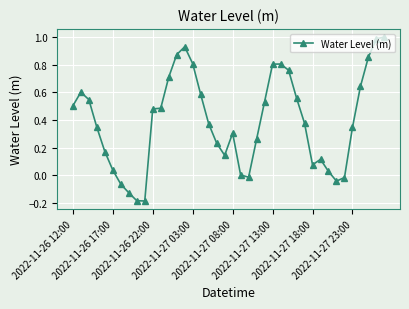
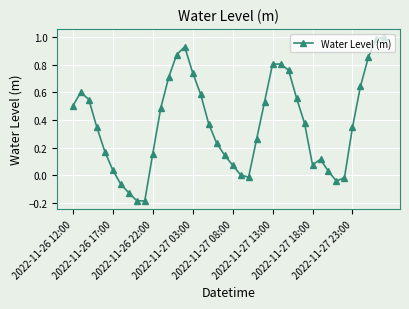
  {
    "2022-11-26 12:00": 0.50,
    "2022-11-26 17:00": 0.04,
-   "2022-11-26 22:00": 0.48,
-   "2022-11-27 03:00": 0.81,
-   "2022-11-27 08:00": 0.30,
+   "2022-11-26 22:00": 0.15,
+   "2022-11-27 03:00": 0.74,
+   "2022-11-27 08:00": 0.07,
    "2022-11-27 13:00": 0.80,
    "2022-11-27 18:00": 0.08,
    "2022-11-27 23:00": 0.35
  }
